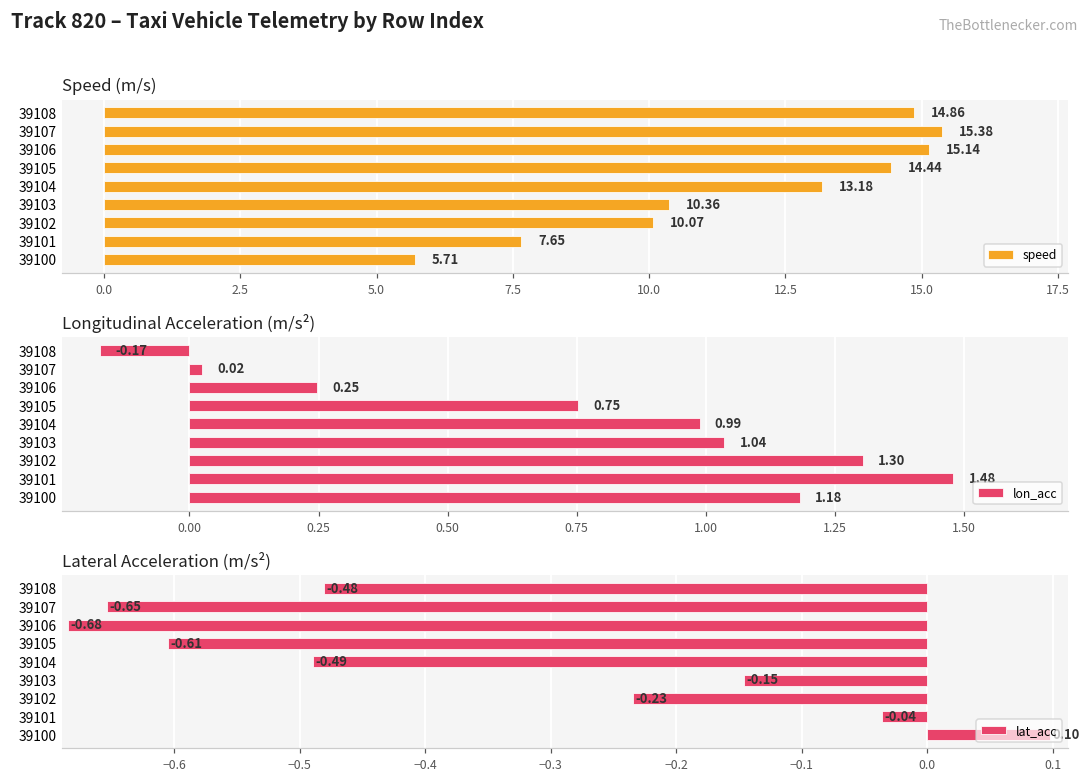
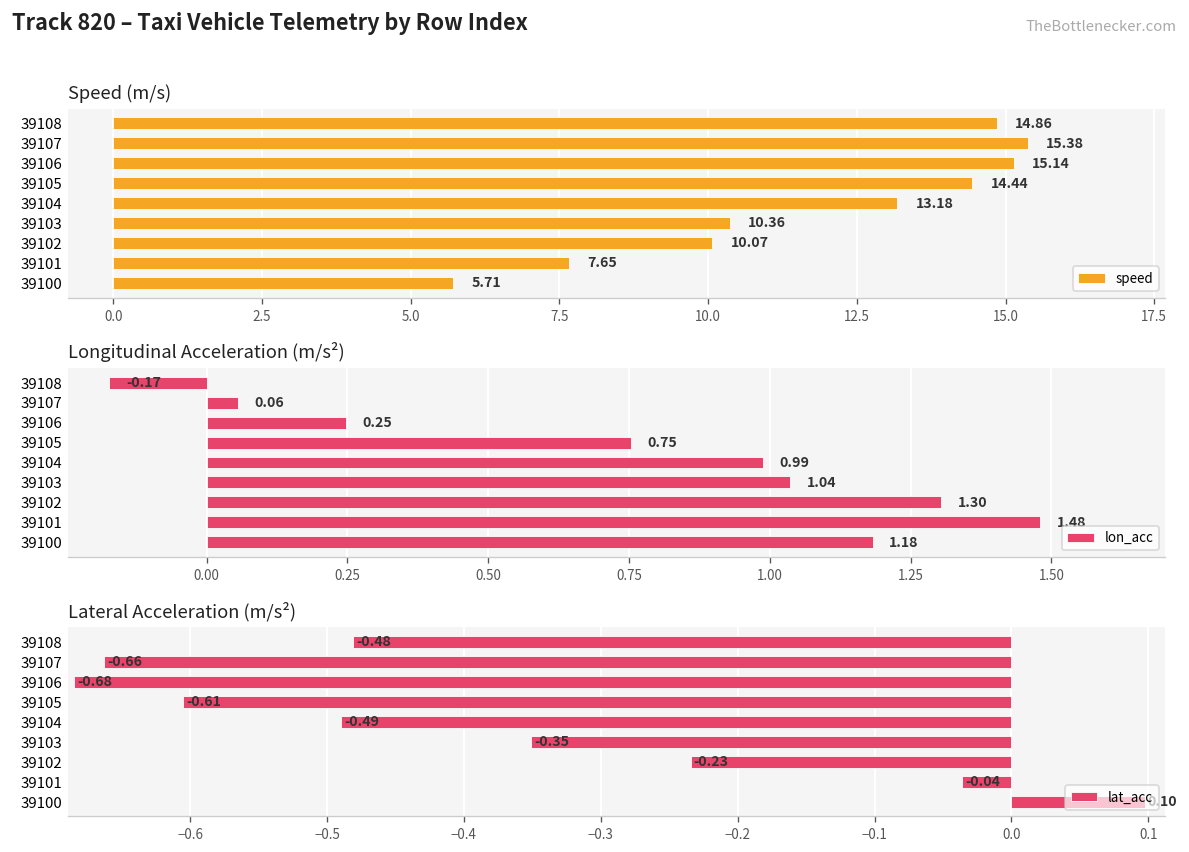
  {
    "Speed (m/s)": {
      "39108": 14.86,
      "39107": 15.38,
      "39106": 15.14,
      "39105": 14.44,
      "39104": 13.18,
      "39103": 10.36,
      "39102": 10.07,
      "39101": 7.65,
      "39100": 5.71
    },
    "Longitudinal Acceleration (m/s²)": {
      "39108": -0.17,
-     "39107": 0.02,
+     "39107": 0.06,
      "39106": 0.25,
      "39105": 0.75,
      "39104": 0.99,
      "39103": 1.04,
      "39102": 1.30,
      "39100": 1.18
    },
    "Lateral Acceleration (m/s²)": {
      "39108": -0.48,
-     "39107": -0.65,
+     "39107": -0.66,
      "39106": -0.68,
      "39105": -0.61,
      "39104": -0.49,
-     "39103": -0.15,
+     "39103": -0.35,
      "39102": -0.23,
      "39101": -0.04
    }
  }
